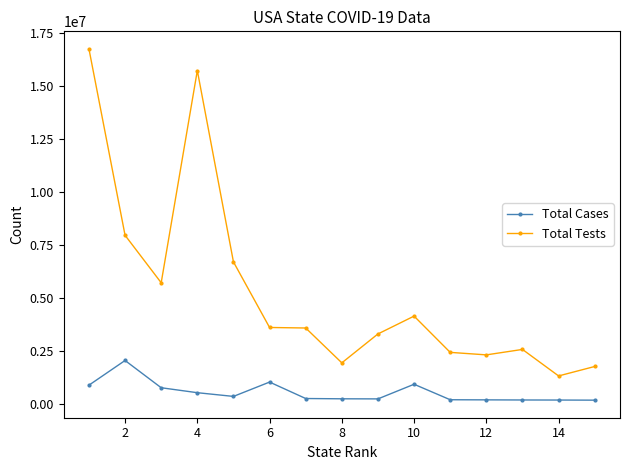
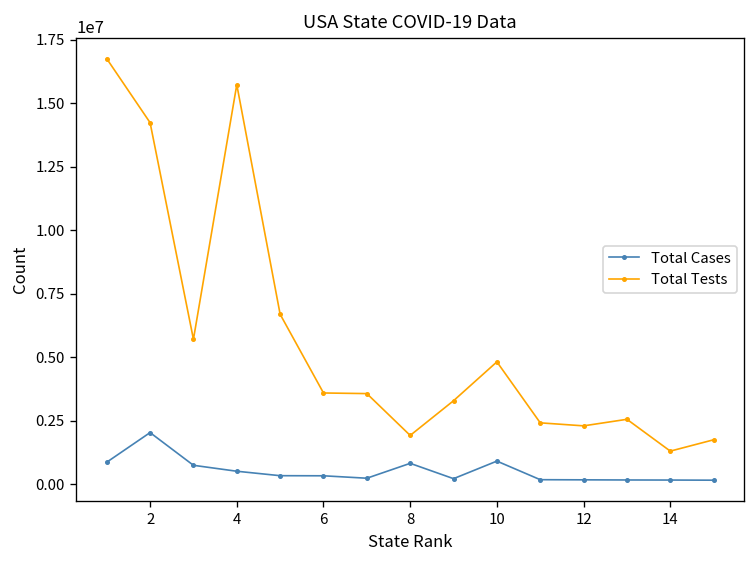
  {
    "Total Cases": {
      "2": 2000000,
      "4": 500000,
-     "6": 1000000,
-     "8": 200000,
+     "6": 300000,
+     "8": 800000,
      "10": 900000,
      "12": 200000,
      "14": 200000
    },
    "Total Tests": {
-     "2": 8000000,
+     "2": 14200000,
      "4": 15700000,
      "6": 3600000,
      "8": 1900000,
-     "10": 4100000,
+     "10": 4800000,
      "12": 2300000,
      "14": 1300000
    }
  }
